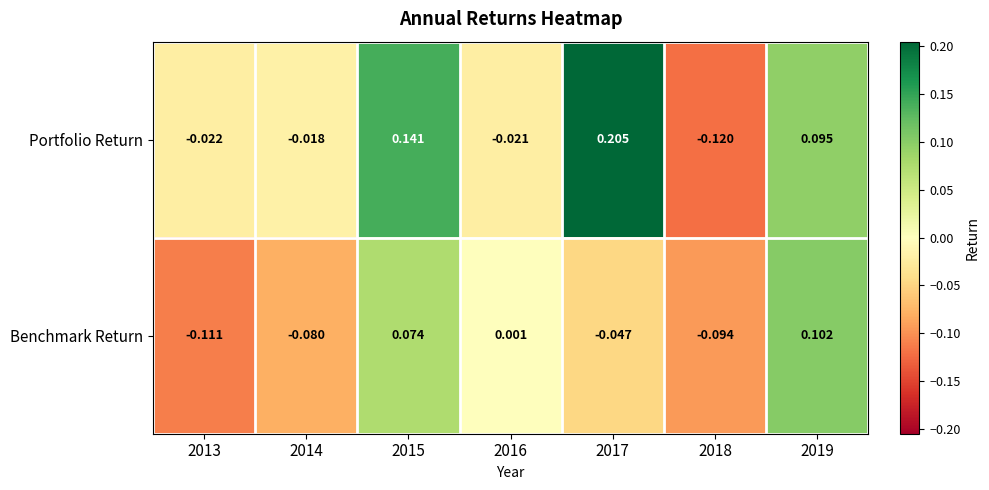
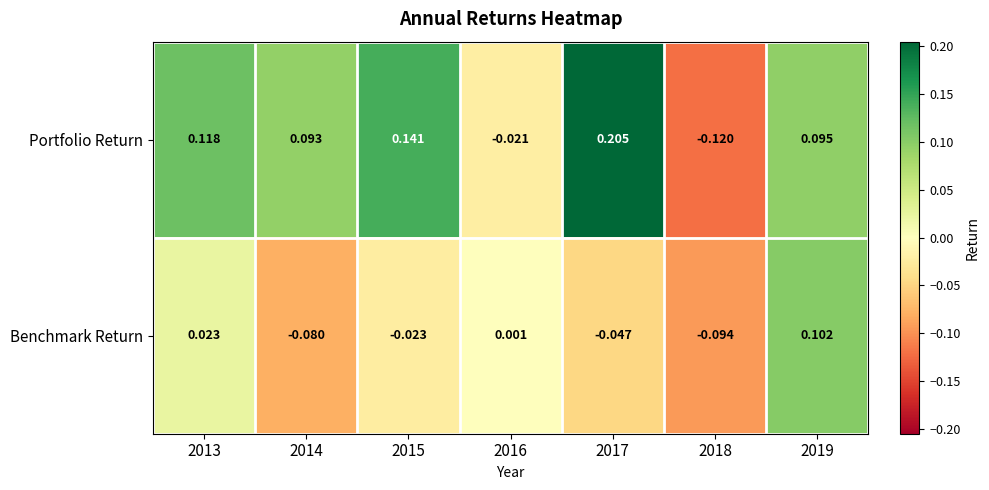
  {
    "Portfolio Return": {
-     "2013": -0.022,
-     "2014": -0.018,
+     "2013": 0.118,
+     "2014": 0.093,
      "2015": 0.141,
      "2016": -0.021,
      "2017": 0.205,
      "2018": -0.120,
      "2019": 0.095
    },
    "Benchmark Return": {
-     "2013": -0.111,
+     "2013": 0.023,
      "2014": -0.080,
-     "2015": 0.074,
+     "2015": -0.023,
      "2016": 0.001,
      "2017": -0.047,
      "2018": -0.094,
      "2019": 0.102
    }
  }
